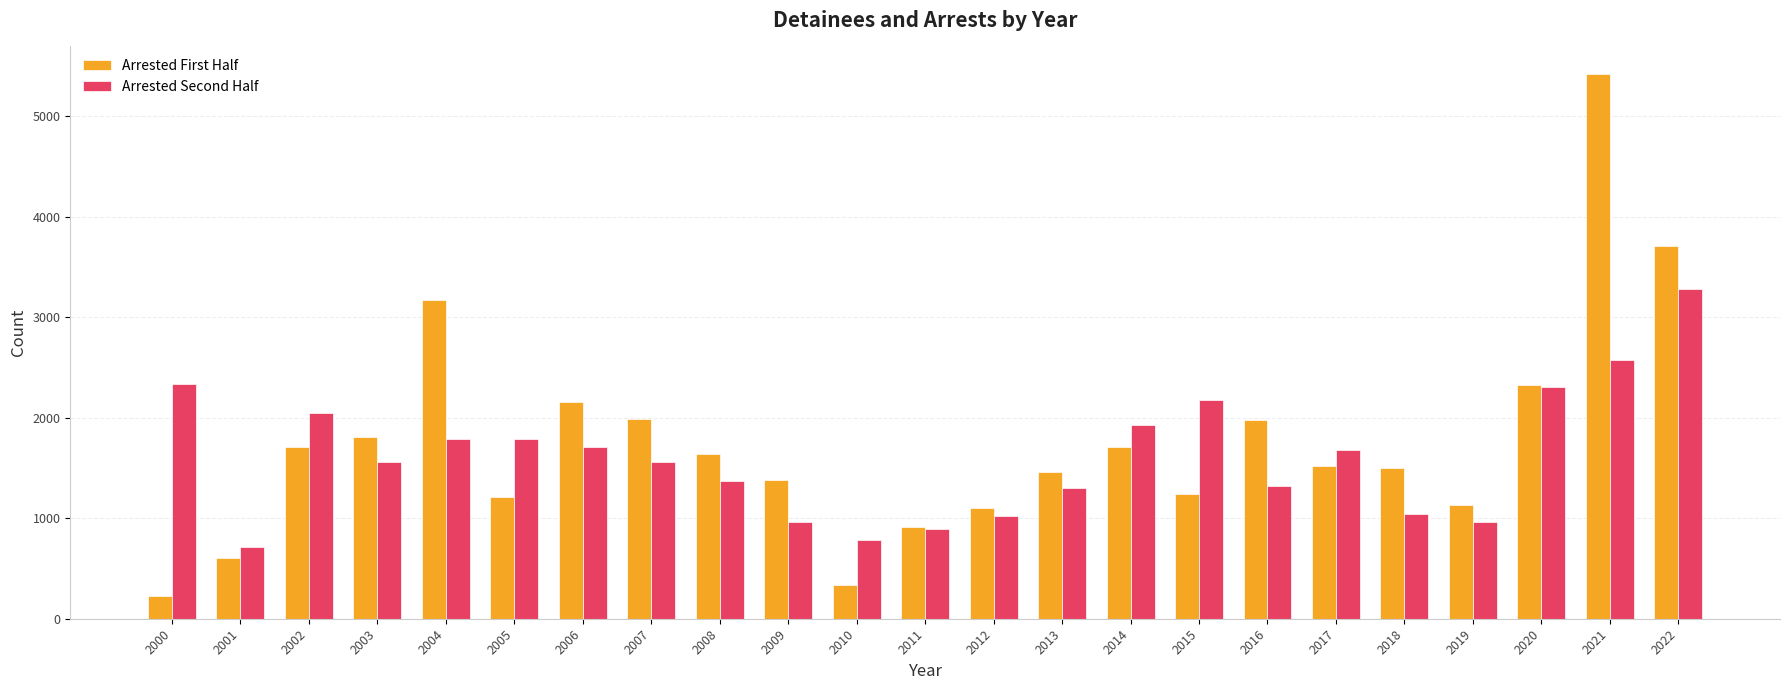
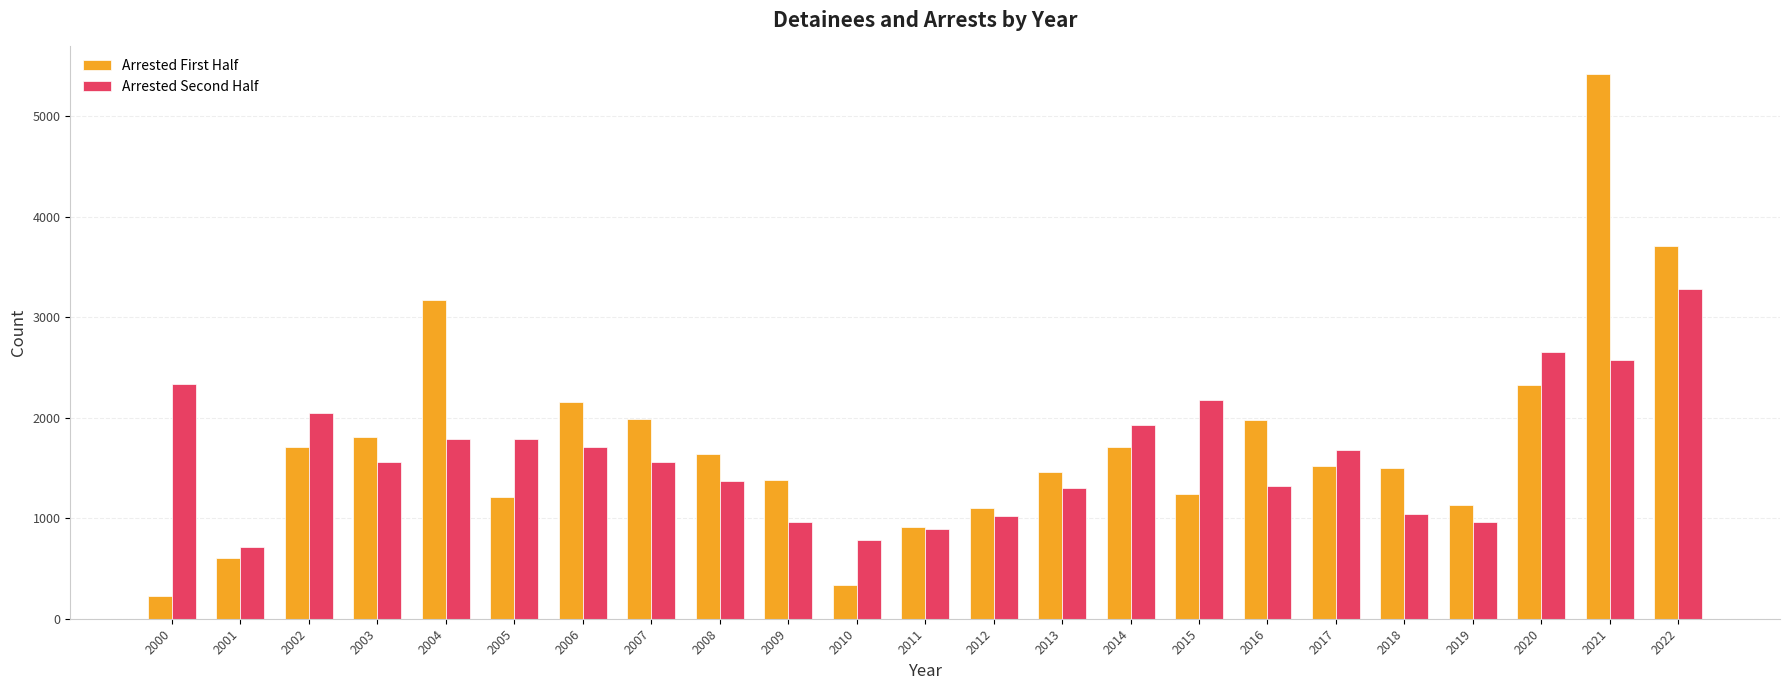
  {
    "Arrested First Half": {
      "2000": 230,
      "2001": 600,
      "2002": 1710,
      "2003": 1810,
      "2004": 3180,
      "2005": 1210,
      "2006": 2160,
      "2007": 1990,
      "2008": 1640,
      "2009": 1380,
      "2010": 330,
      "2011": 910,
      "2012": 1110,
      "2013": 1460,
      "2014": 1710,
      "2015": 1250,
      "2016": 1980,
      "2017": 1520,
      "2018": 1500,
      "2019": 1130,
      "2020": 2330,
      "2021": 5430,
      "2022": 3710
    },
    "Arrested Second Half": {
      "2000": 2340,
      "2001": 720,
      "2002": 2050,
      "2003": 1560,
      "2004": 1790,
      "2005": 1790,
      "2006": 1710,
      "2007": 1560,
      "2008": 1370,
      "2009": 960,
      "2010": 790,
      "2011": 900,
      "2012": 1030,
      "2013": 1300,
      "2014": 1920,
      "2015": 2170,
      "2016": 1320,
      "2017": 1680,
      "2018": 1040,
      "2019": 960,
-     "2020": 2300,
+     "2020": 2650,
      "2021": 2570,
      "2022": 3290
    }
  }
